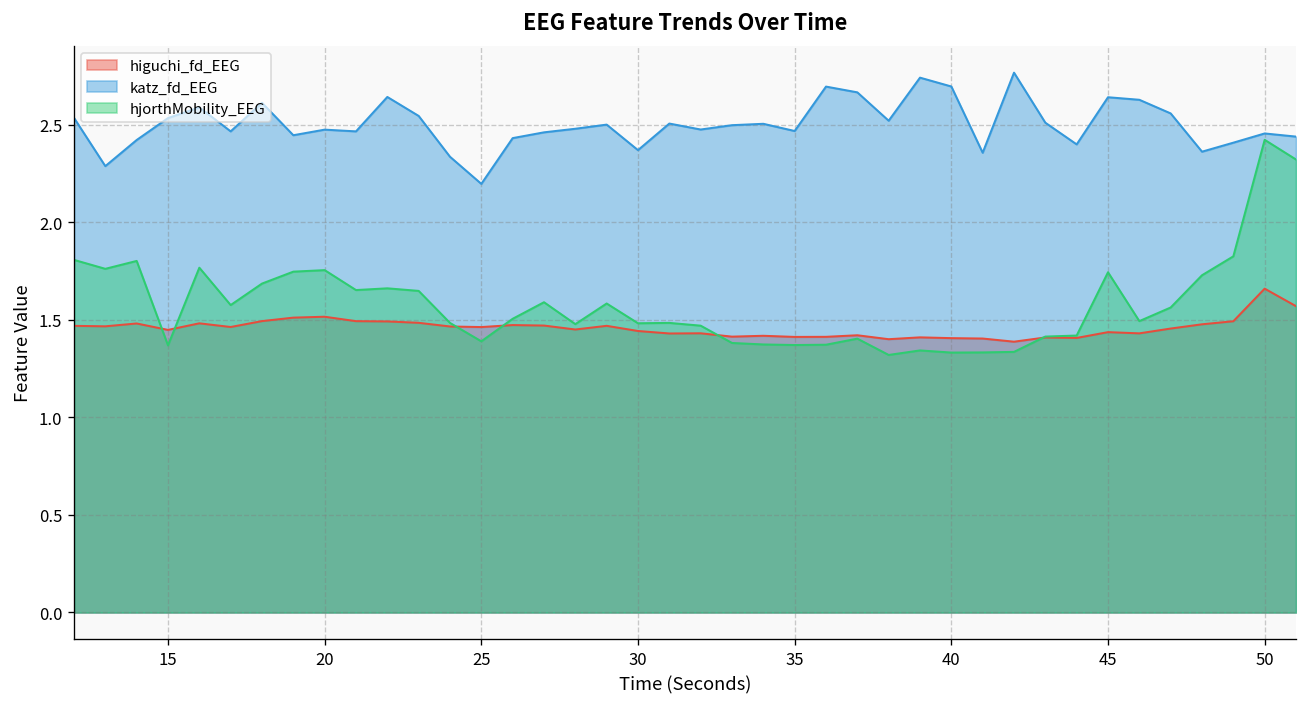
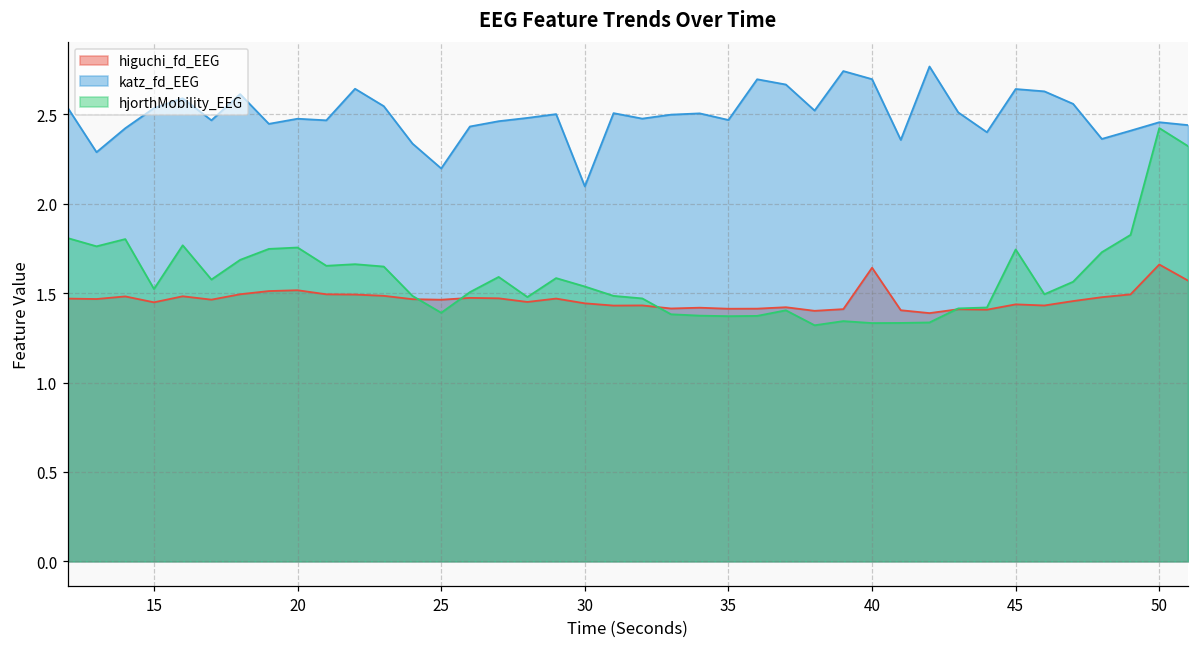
  {
    "higuchi_fd_EEG": {
      "15": 1.45,
      "20": 1.52,
      "25": 1.46,
      "30": 1.44,
      "35": 1.41,
-     "40": 1.41,
+     "40": 1.64,
      "45": 1.44,
      "50": 1.66
    },
    "katz_fd_EEG": {
      "20": 2.47,
      "25": 2.20,
-     "30": 2.37,
+     "30": 2.10,
      "35": 2.47,
      "40": 2.70,
      "45": 2.64,
      "50": 2.46
    },
    "hjorthMobility_EEG": {
-     "15": 1.37,
+     "15": 1.52,
      "20": 1.75,
      "25": 1.39,
-     "30": 1.48,
+     "30": 1.54,
      "35": 1.37,
      "40": 1.33,
      "45": 1.74,
      "50": 2.42
    }
  }
